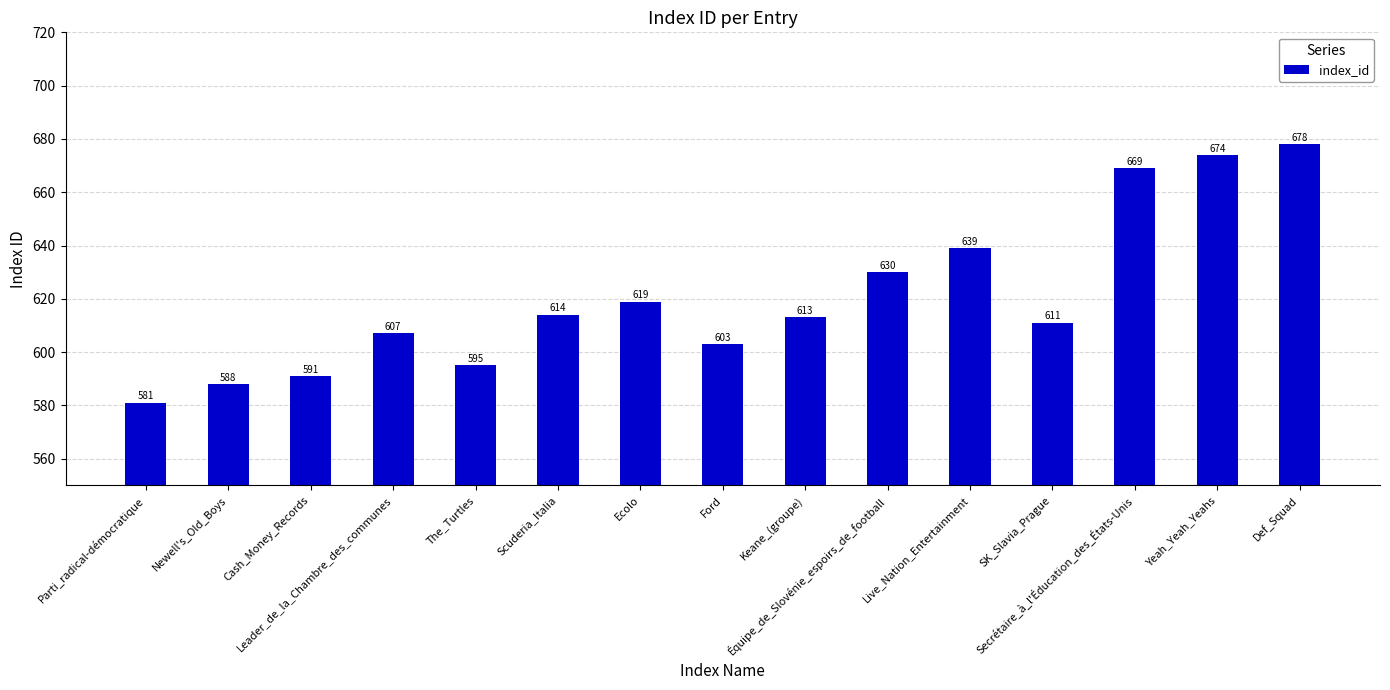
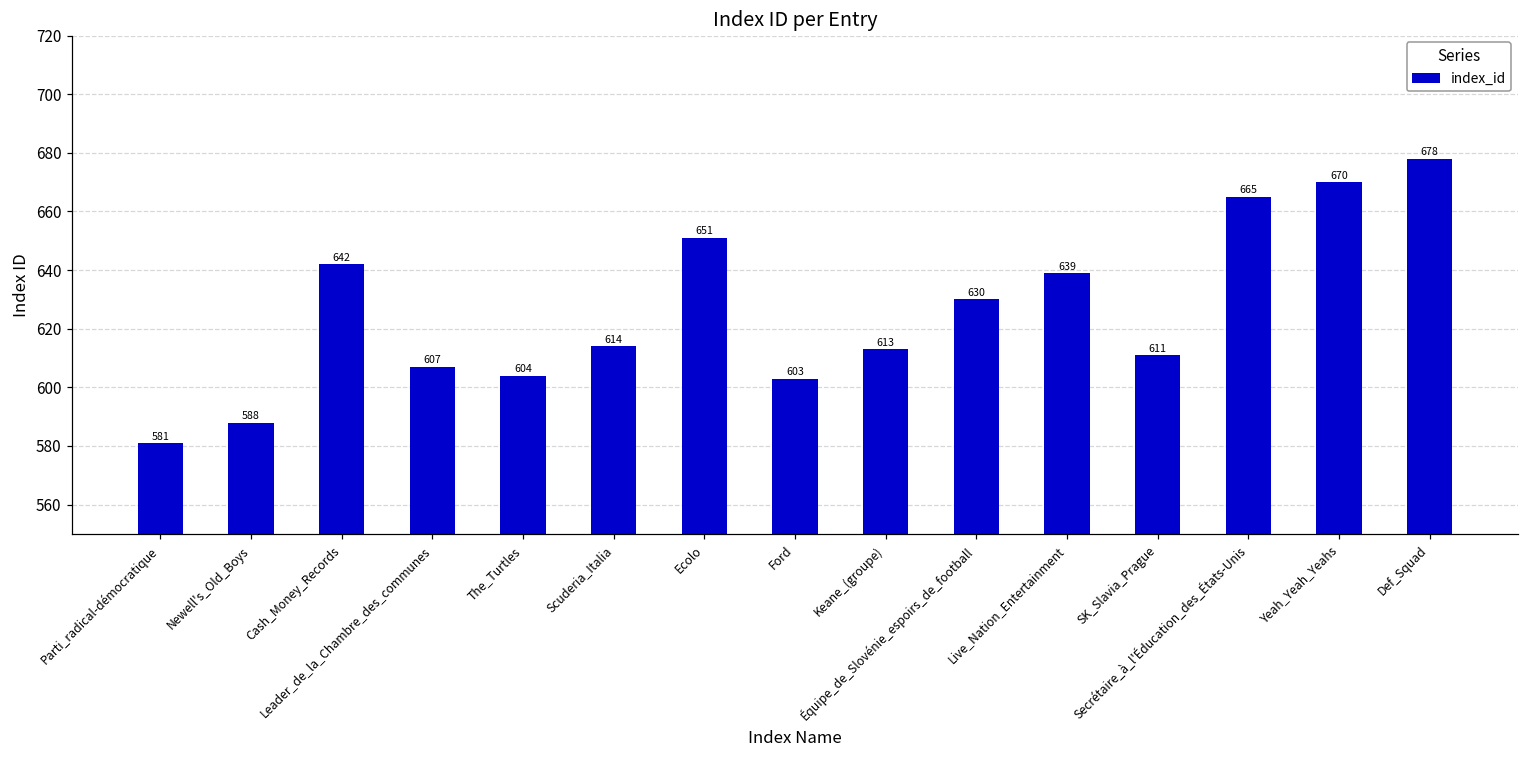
  {
    "Parti_radical-démocratique": 581,
    "Newell's_Old_Boys": 588,
-   "Cash_Money_Records": 591,
+   "Cash_Money_Records": 642,
    "Leader_de_la_Chambre_des_communes": 607,
-   "The_Turtles": 595,
+   "The_Turtles": 604,
    "Scuderia_Italia": 614,
-   "Ecolo": 619,
+   "Ecolo": 651,
    "Ford": 603,
    "Keane_(groupe)": 613,
    "Équipe_de_Slovénie_espoirs_de_football": 630,
    "Live_Nation_Entertainment": 639,
    "SK_Slavia_Prague": 611,
-   "Secrétaire_à_l'Éducation_des_États-Unis": 669,
-   "Yeah_Yeah_Yeahs": 674,
+   "Secrétaire_à_l'Éducation_des_États-Unis": 665,
+   "Yeah_Yeah_Yeahs": 670,
    "Def_Squad": 678
  }
